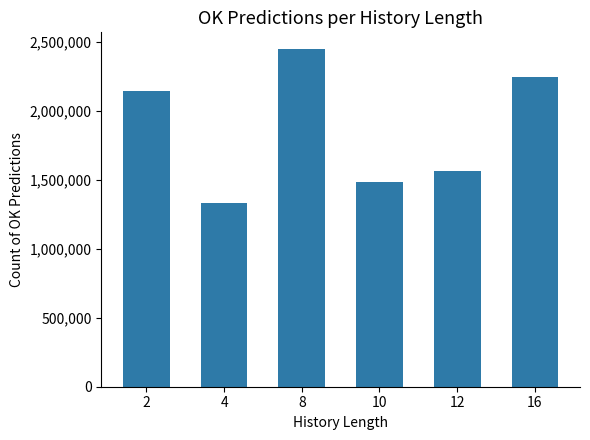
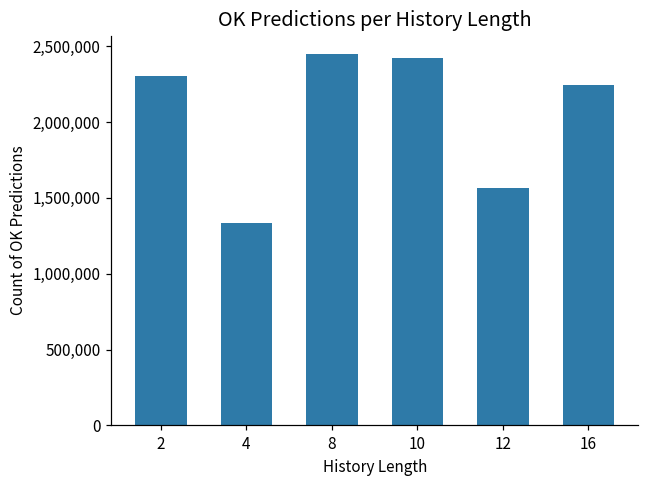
  {
-   "2": "2,140,000",
+   "2": "2,300,000",
    "4": "1,340,000",
    "8": "2,450,000",
-   "10": "1,490,000",
+   "10": "2,420,000",
    "12": "1,560,000",
    "16": "2,250,000"
  }
